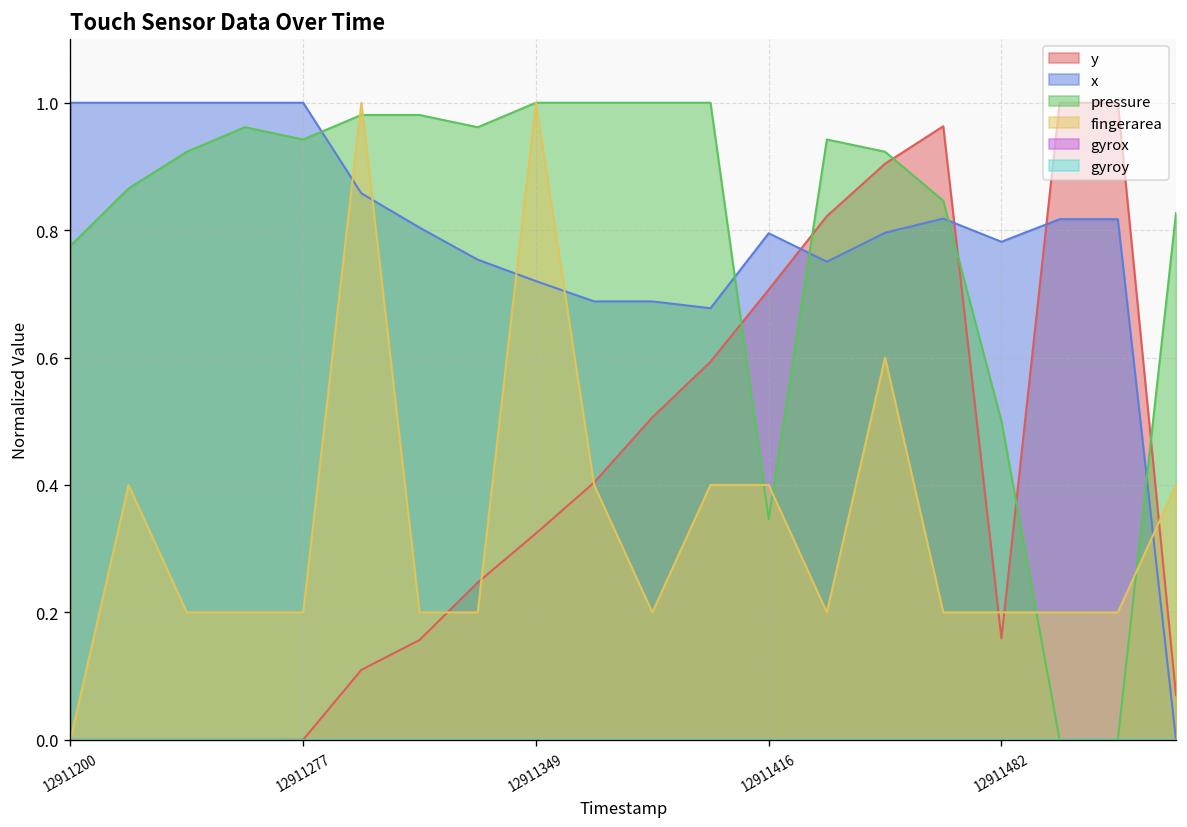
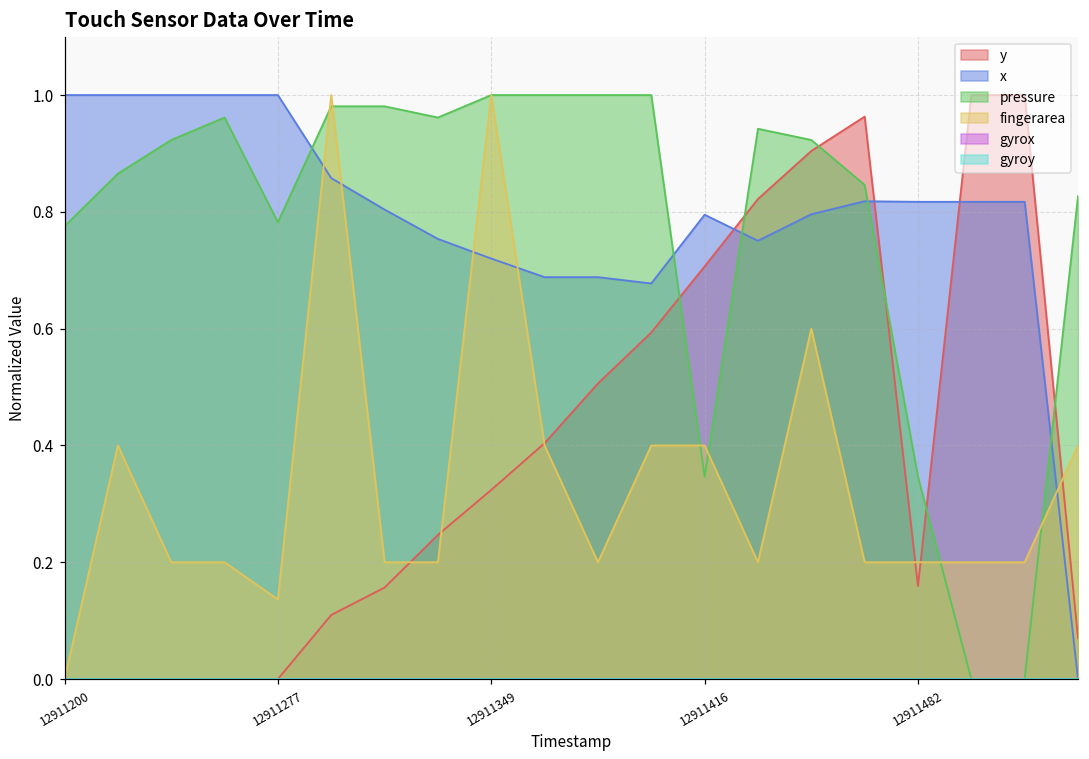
  {
    "y": {
      "12911349": 0.32,
      "12911416": 0.71,
      "12911482": 0.16
    },
    "x": {
      "12911200": 1.00,
      "12911277": 1.00,
      "12911349": 0.72,
      "12911416": 0.80,
-     "12911482": 0.78
+     "12911482": 0.82
    },
    "pressure": {
      "12911200": 0.78,
-     "12911277": 0.94,
+     "12911277": 0.78,
      "12911416": 0.35,
-     "12911482": 0.50
+     "12911482": 0.35
    },
    "fingerarea": {
-     "12911277": 0.20,
+     "12911277": 0.14,
      "12911416": 0.40,
      "12911482": 0.20
    },
    "gyroy": {
      "12911349": 0.00,
      "12911416": 0.00,
      "12911482": 0.00
    }
  }
